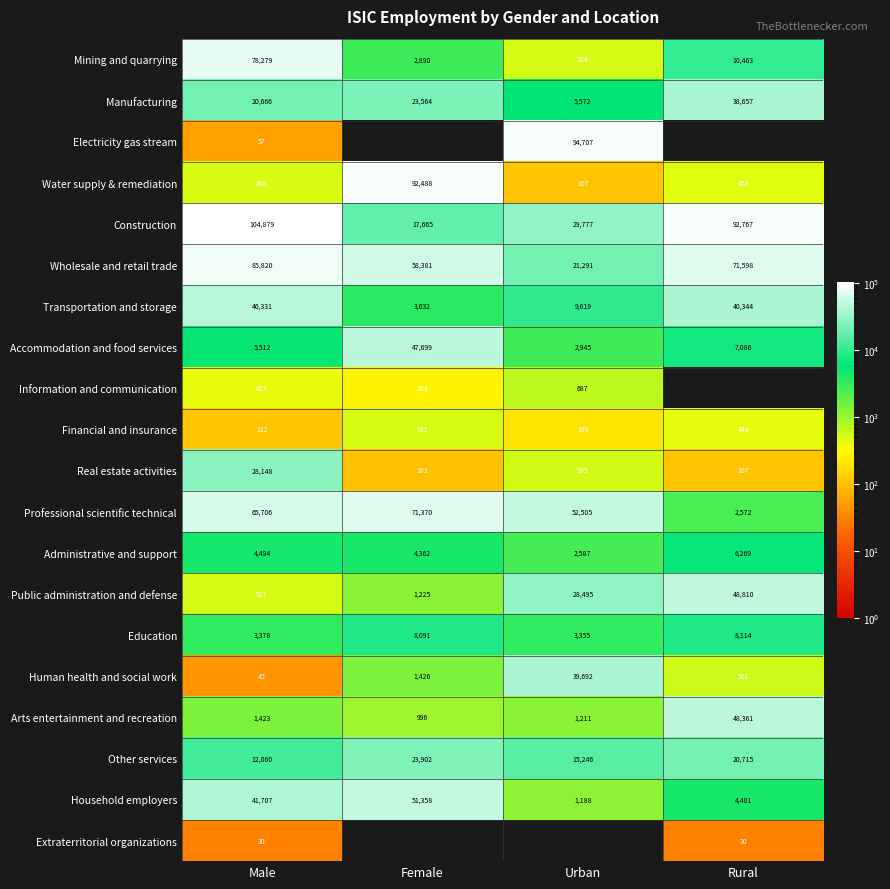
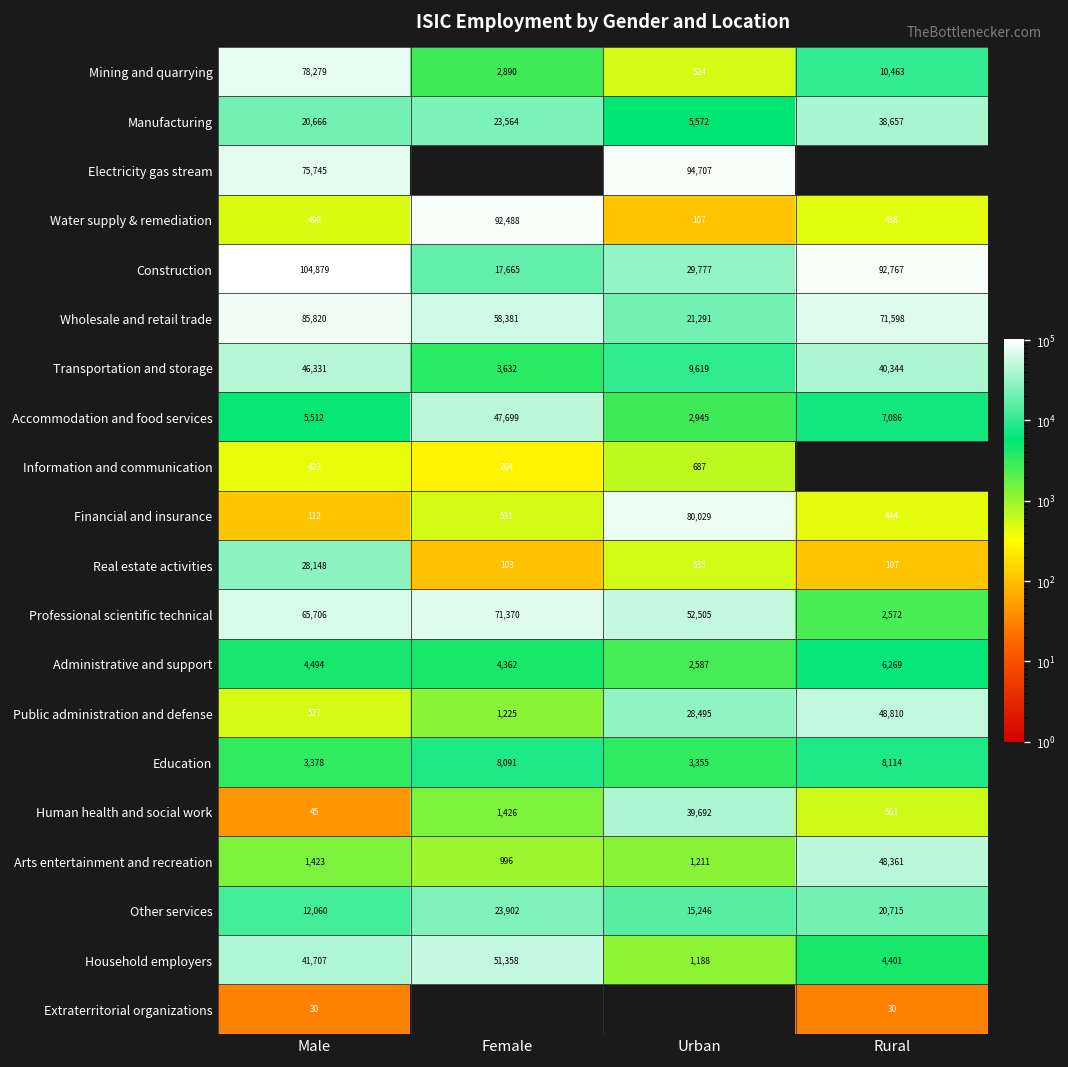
  {
    "Mining and quarrying": {
      "Male": "78,279",
      "Female": "2,890",
      "Urban": "524",
      "Rural": "10,463"
    },
    "Manufacturing": {
      "Male": "20,666",
      "Female": "23,564",
      "Urban": "5,572",
      "Rural": "38,657"
    },
    "Electricity gas stream": {
-     "Male": "57",
+     "Male": "75,745",
      "Urban": "94,707"
    },
    "Water supply & remediation": {
      "Male": "498",
      "Female": "92,488",
      "Urban": "107",
      "Rural": "458"
    },
    "Construction": {
      "Male": "104,879",
      "Female": "17,665",
      "Urban": "29,777",
      "Rural": "92,767"
    },
    "Wholesale and retail trade": {
      "Male": "85,820",
      "Female": "58,381",
      "Urban": "21,291",
      "Rural": "71,598"
    },
    "Transportation and storage": {
      "Male": "46,331",
      "Female": "3,632",
      "Urban": "9,619",
      "Rural": "40,344"
    },
    "Accommodation and food services": {
      "Male": "5,512",
      "Female": "47,699",
      "Urban": "2,945",
      "Rural": "7,086"
    },
    "Information and communication": {
      "Male": "423",
      "Female": "264",
      "Urban": "687"
    },
    "Financial and insurance": {
      "Male": "112",
      "Female": "531",
-     "Urban": "198",
+     "Urban": "80,029",
      "Rural": "444"
    },
    "Real estate activities": {
      "Male": "28,148",
      "Female": "103",
      "Urban": "535",
      "Rural": "107"
    },
    "Professional scientific technical": {
      "Male": "65,706",
      "Female": "71,370",
      "Urban": "52,505",
      "Rural": "2,572"
    },
    "Administrative and support": {
      "Male": "4,494",
      "Female": "4,362",
      "Urban": "2,587",
      "Rural": "6,269"
    },
    "Public administration and defense": {
      "Male": "527",
      "Female": "1,225",
      "Urban": "28,495",
      "Rural": "48,810"
    },
    "Education": {
      "Male": "3,378",
      "Female": "8,091",
      "Urban": "3,355",
      "Rural": "8,114"
    },
    "Human health and social work": {
      "Male": "45",
      "Female": "1,426",
      "Urban": "39,692",
      "Rural": "561"
    },
    "Arts entertainment and recreation": {
      "Male": "1,423",
      "Female": "996",
      "Urban": "1,211",
      "Rural": "48,361"
    },
    "Other services": {
      "Male": "12,060",
      "Female": "23,902",
      "Urban": "15,246",
      "Rural": "20,715"
    },
    "Household employers": {
      "Male": "41,707",
      "Female": "51,358",
      "Urban": "1,188",
      "Rural": "4,401"
    },
    "Extraterritorial organizations": {
      "Male": "30",
      "Rural": "30"
    }
  }
